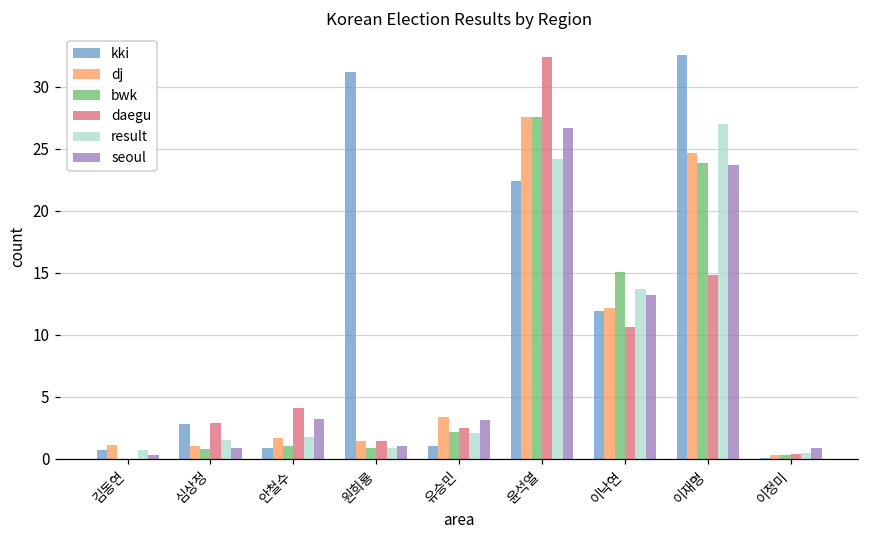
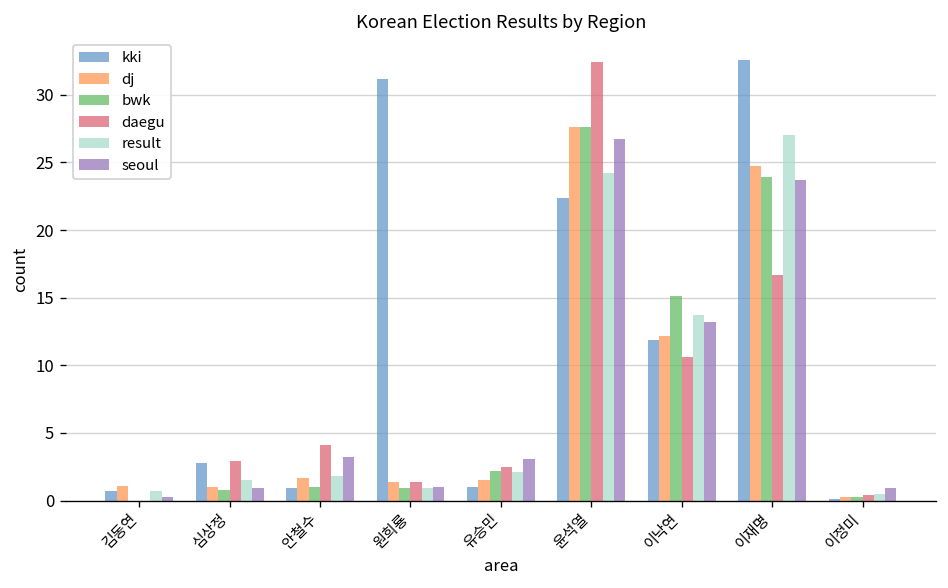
  {
    "kki": {
      "김동연": 0.7,
      "심상정": 2.8,
      "안철수": 0.9,
      "원희룡": 31.2,
      "유승민": 1.0,
      "윤석열": 22.4,
      "이낙연": 11.9,
      "이재명": 32.6
    },
    "dj": {
      "김동연": 1.1,
      "심상정": 1.0,
      "안철수": 1.7,
      "원희룡": 1.4,
-     "유승민": 3.4,
+     "유승민": 1.5,
      "윤석열": 27.6,
      "이낙연": 12.2,
      "이재명": 24.7,
      "이정미": 0.3
    },
    "bwk": {
      "김동연": 0.0,
      "심상정": 0.8,
      "안철수": 1.0,
      "원희룡": 0.9,
      "유승민": 2.2,
      "윤석열": 27.6,
      "이낙연": 15.1,
      "이재명": 23.9,
      "이정미": 0.3
    },
    "daegu": {
      "김동연": 0.0,
      "심상정": 2.9,
      "안철수": 4.1,
      "원희룡": 1.4,
      "유승민": 2.5,
      "윤석열": 32.4,
      "이낙연": 10.6,
-     "이재명": 14.8,
+     "이재명": 16.7,
      "이정미": 0.4
    },
    "result": {
      "김동연": 0.7,
      "심상정": 1.5,
      "안철수": 1.8,
      "원희룡": 0.9,
      "유승민": 2.1,
      "윤석열": 24.2,
      "이낙연": 13.7,
      "이재명": 27.0,
      "이정미": 0.5
    },
    "seoul": {
      "김동연": 0.3,
      "심상정": 0.9,
      "안철수": 3.2,
      "원희룡": 1.0,
      "유승민": 3.1,
      "윤석열": 26.7,
      "이낙연": 13.2,
      "이재명": 23.7,
      "이정미": 0.9
    }
  }
